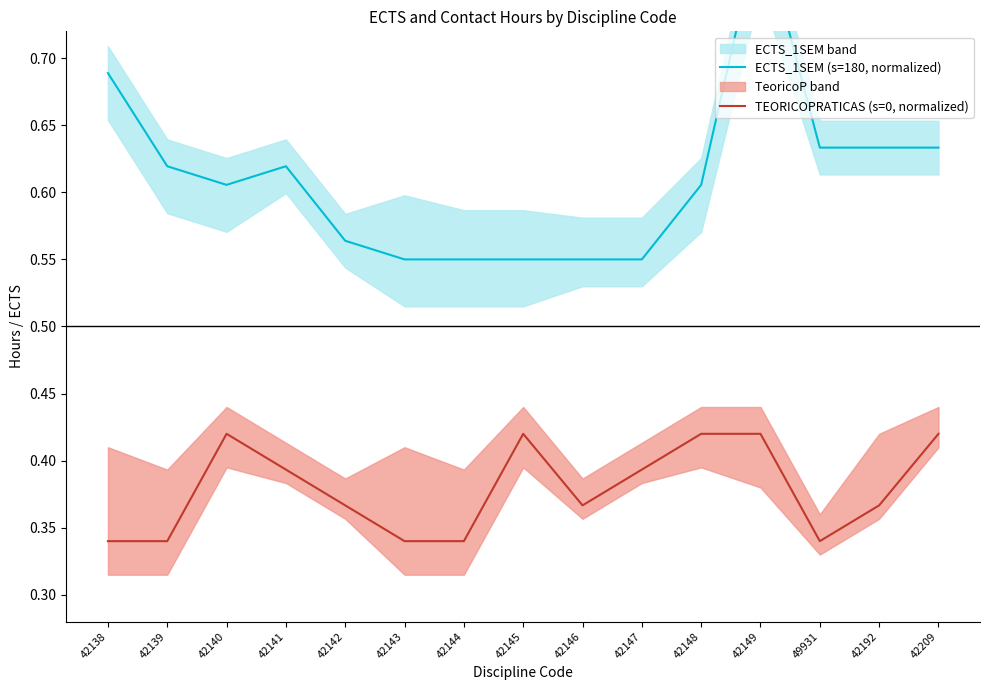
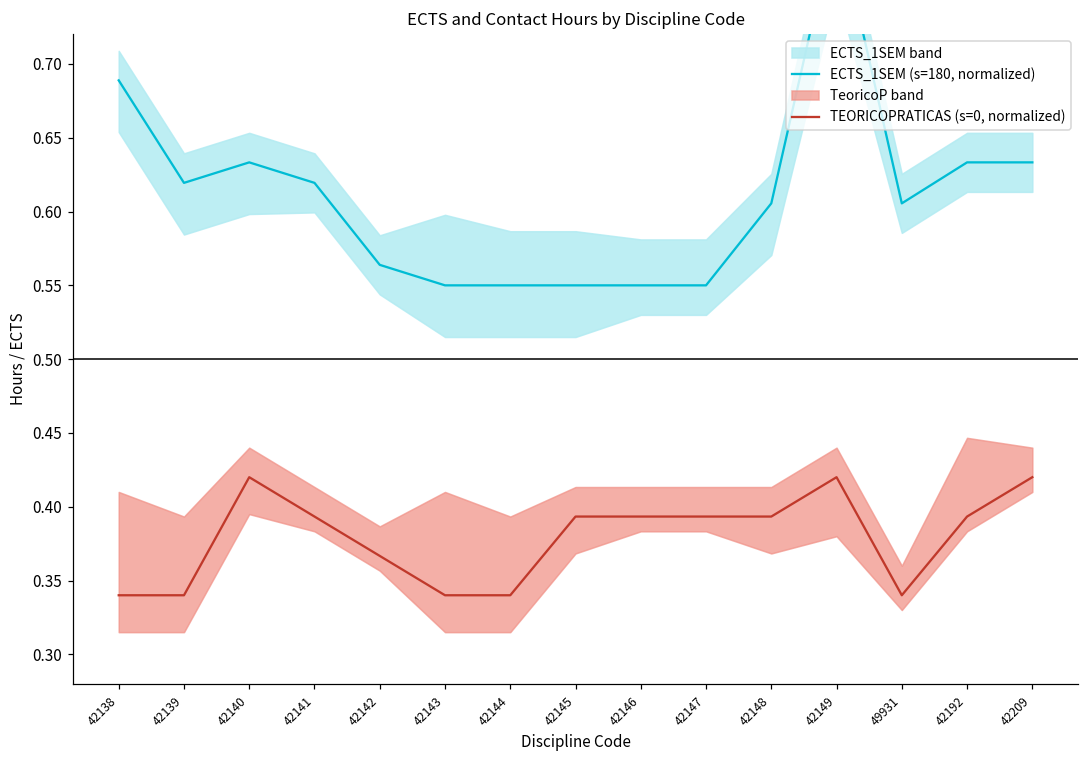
  {
    "ECTS_1SEM (s=180, normalized)": {
      "42138": 0.689,
      "42139": 0.619,
-     "42140": 0.606,
+     "42140": 0.633,
      "42141": 0.619,
      "42142": 0.564,
      "42143": 0.550,
      "42144": 0.550,
      "42145": 0.550,
      "42146": 0.550,
      "42147": 0.550,
      "42148": 0.606,
-     "49931": 0.633,
+     "49931": 0.606,
      "42192": 0.633,
      "42209": 0.633
    },
    "TEORICOPRATICAS (s=0, normalized)": {
      "42138": 0.340,
      "42139": 0.340,
      "42140": 0.420,
      "42141": 0.393,
      "42142": 0.367,
      "42143": 0.340,
      "42144": 0.340,
-     "42145": 0.420,
-     "42146": 0.367,
+     "42145": 0.393,
+     "42146": 0.393,
      "42147": 0.393,
-     "42148": 0.420,
+     "42148": 0.393,
      "42149": 0.420,
      "49931": 0.340,
-     "42192": 0.367,
+     "42192": 0.393,
      "42209": 0.420
    }
  }
